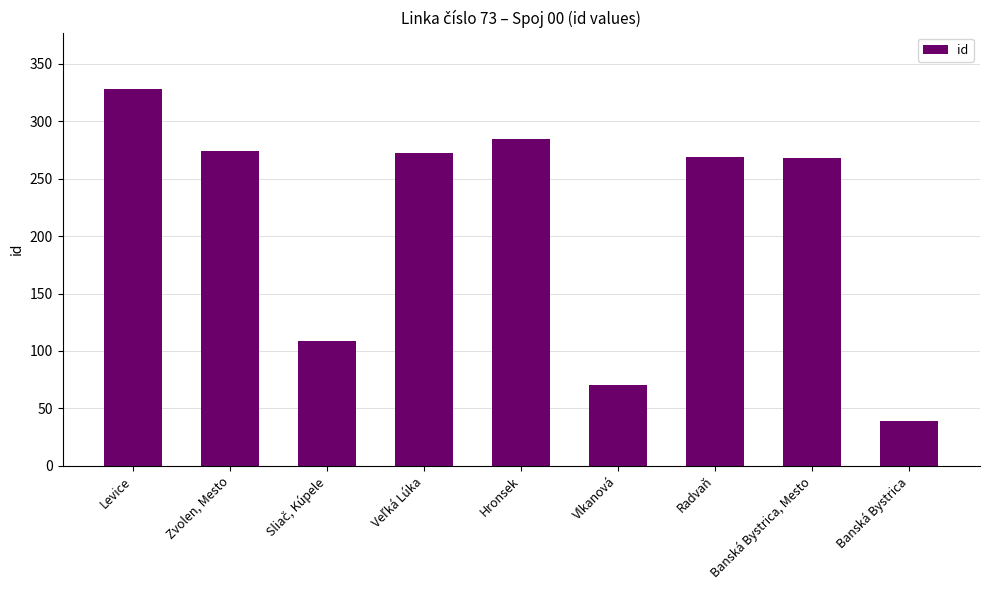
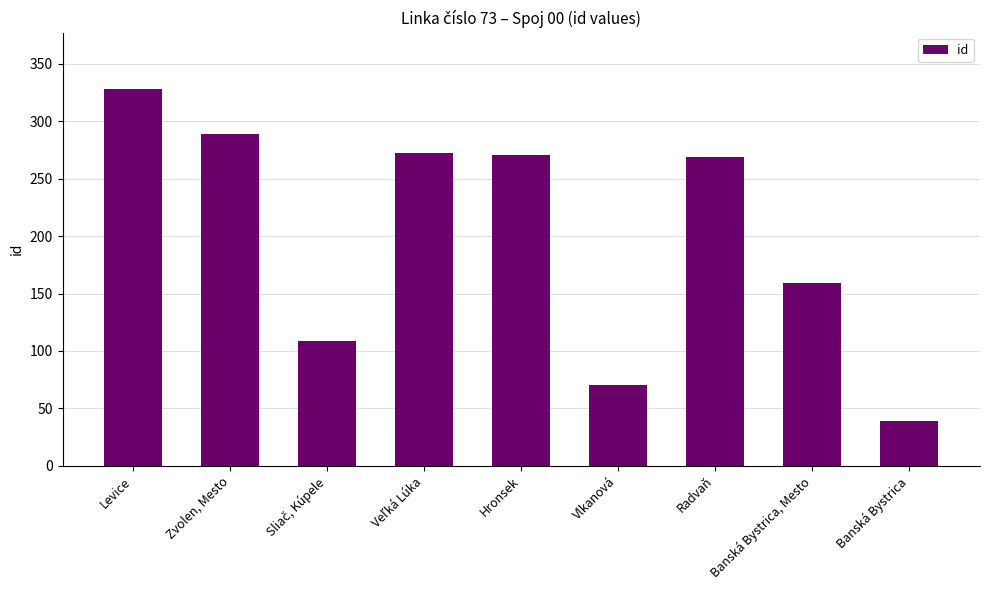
  {
    "Levice": 328,
-   "Zvolen, Mesto": 274,
+   "Zvolen, Mesto": 289,
    "Sliač, Kúpele": 109,
    "Veľká Lúka": 272,
-   "Hronsek": 285,
+   "Hronsek": 271,
    "Vlkanová": 70,
    "Radvaň": 269,
-   "Banská Bystrica, Mesto": 268,
+   "Banská Bystrica, Mesto": 159,
    "Banská Bystrica": 39
  }
